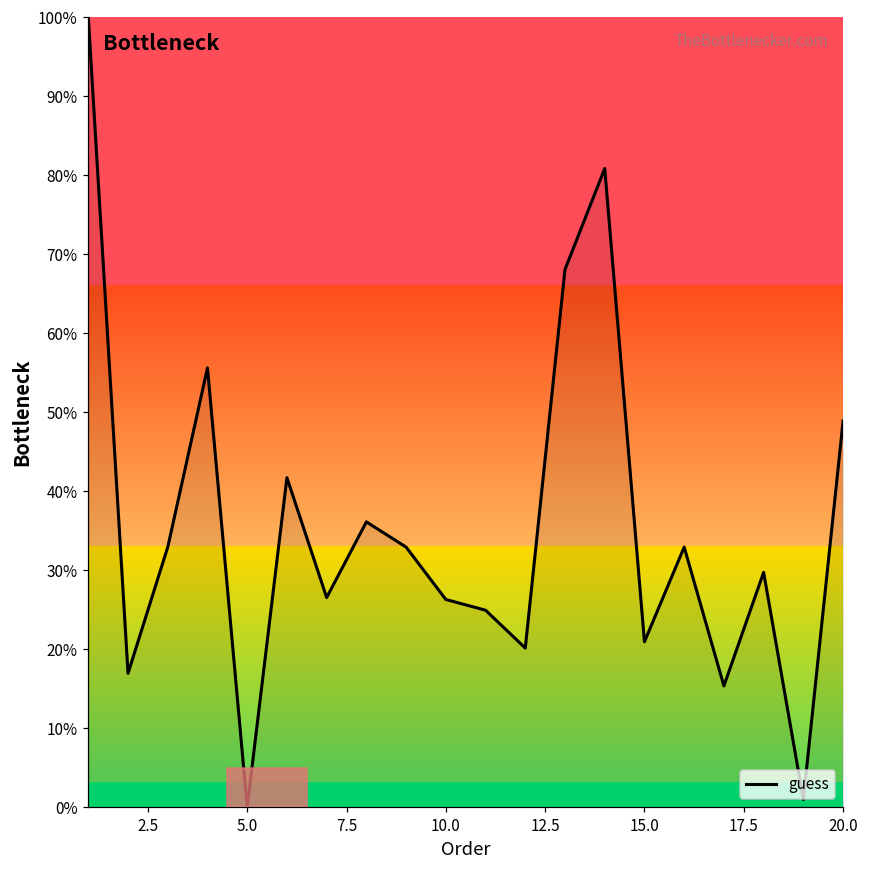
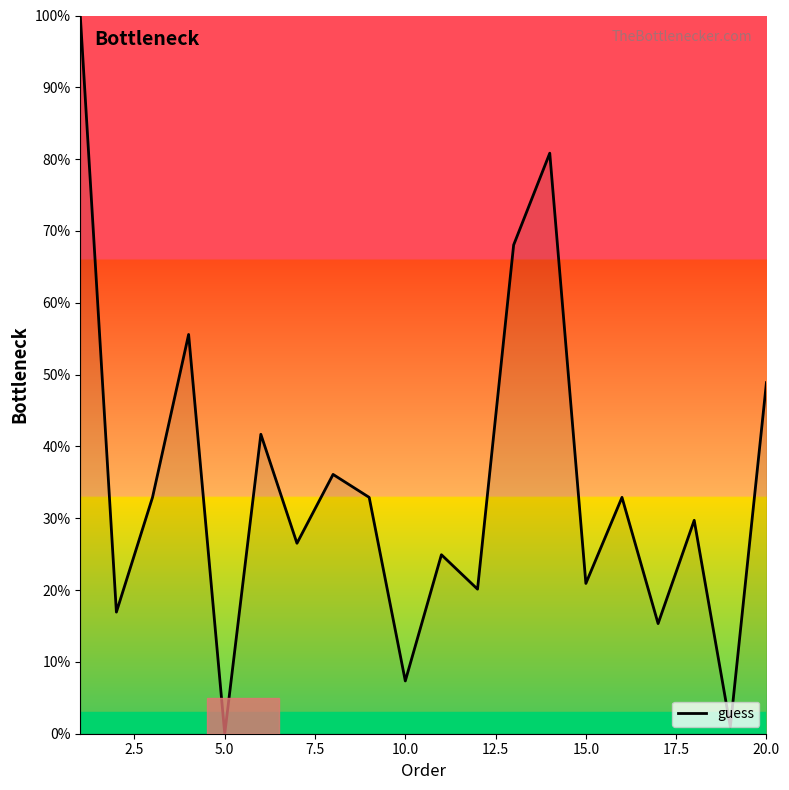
  {
-   "10.0": "26%",
+   "10.0": "7%",
    "15.0": "21%",
    "20.0": "49%"
  }
